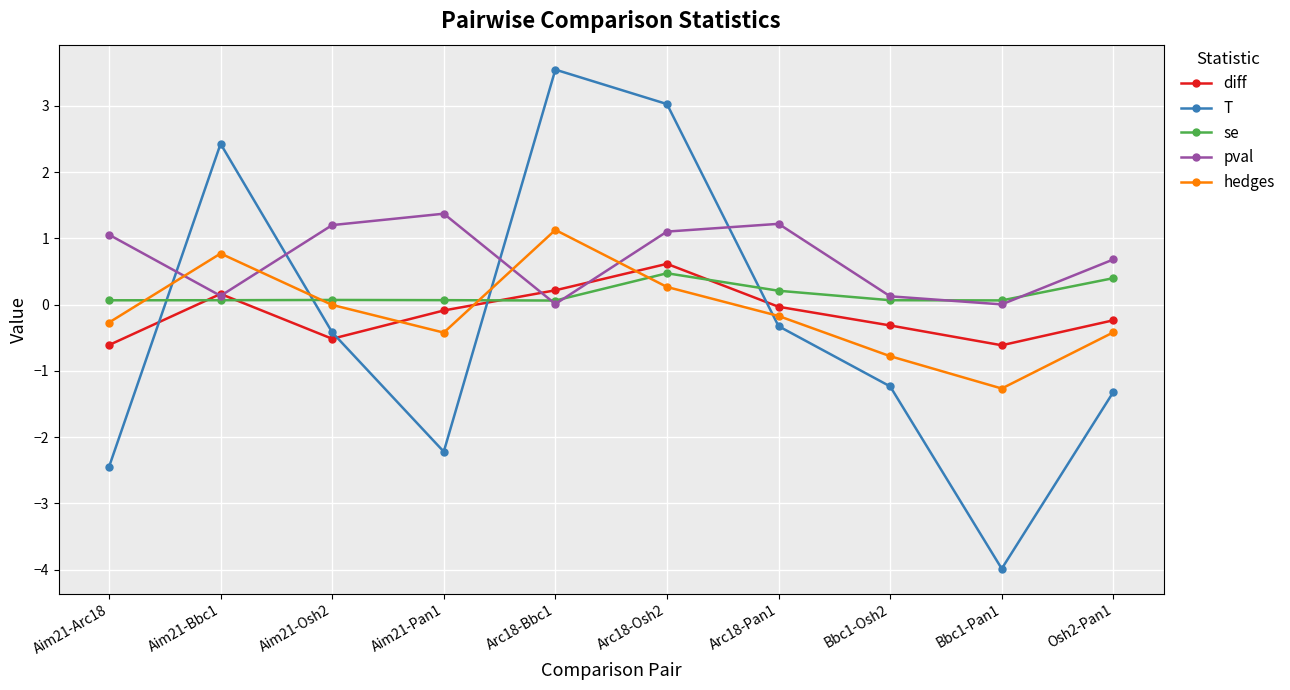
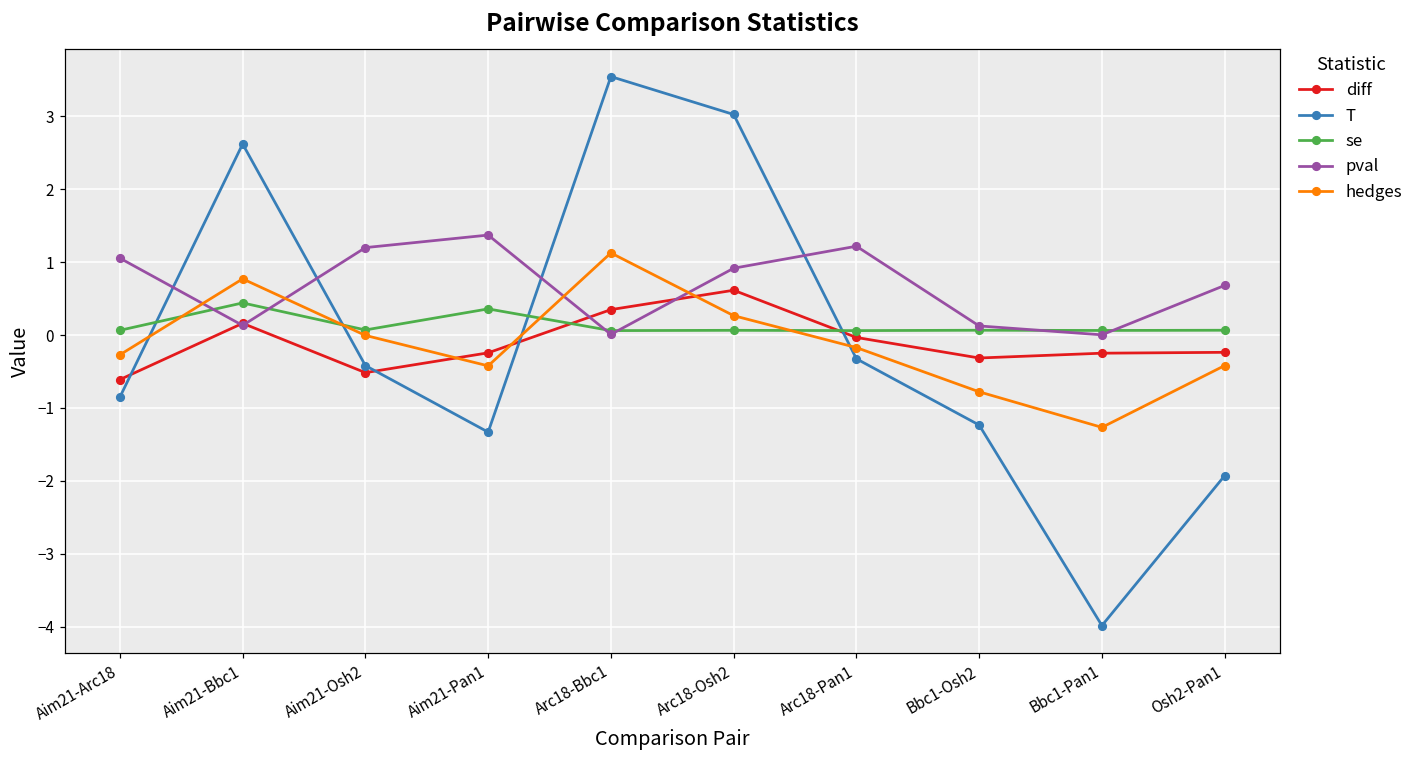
  {
    "diff": {
      "Aim21-Arc18": -0.6,
      "Aim21-Osh2": -0.5,
-     "Aim21-Pan1": -0.1,
-     "Arc18-Bbc1": 0.2,
+     "Aim21-Pan1": -0.2,
+     "Arc18-Bbc1": 0.3,
      "Arc18-Osh2": 0.6,
      "Arc18-Pan1": 0.0,
      "Bbc1-Osh2": -0.3,
-     "Bbc1-Pan1": -0.6,
+     "Bbc1-Pan1": -0.2,
      "Osh2-Pan1": -0.2
    },
    "T": {
-     "Aim21-Arc18": -2.5,
-     "Aim21-Bbc1": 2.4,
+     "Aim21-Arc18": -0.9,
+     "Aim21-Bbc1": 2.6,
      "Aim21-Osh2": -0.4,
-     "Aim21-Pan1": -2.2,
+     "Aim21-Pan1": -1.3,
      "Arc18-Bbc1": 3.5,
      "Arc18-Osh2": 3.0,
      "Arc18-Pan1": -0.3,
      "Bbc1-Osh2": -1.2,
      "Bbc1-Pan1": -4.0,
-     "Osh2-Pan1": -1.3
+     "Osh2-Pan1": -1.9
    },
    "se": {
      "Aim21-Arc18": 0.1,
-     "Aim21-Bbc1": 0.1,
+     "Aim21-Bbc1": 0.4,
      "Aim21-Osh2": 0.1,
-     "Aim21-Pan1": 0.1,
+     "Aim21-Pan1": 0.4,
      "Arc18-Bbc1": 0.1,
-     "Arc18-Osh2": 0.5,
-     "Arc18-Pan1": 0.2,
+     "Arc18-Osh2": 0.1,
+     "Arc18-Pan1": 0.1,
      "Bbc1-Osh2": 0.1,
      "Bbc1-Pan1": 0.1,
-     "Osh2-Pan1": 0.4
+     "Osh2-Pan1": 0.1
    },
    "pval": {
      "Aim21-Arc18": 1.1,
      "Aim21-Osh2": 1.2,
      "Aim21-Pan1": 1.4,
      "Arc18-Bbc1": 0.0,
-     "Arc18-Osh2": 1.1,
+     "Arc18-Osh2": 0.9,
      "Arc18-Pan1": 1.2,
      "Bbc1-Osh2": 0.1,
      "Bbc1-Pan1": 0.0,
      "Osh2-Pan1": 0.7
    },
    "hedges": {
      "Aim21-Arc18": -0.3,
      "Aim21-Bbc1": 0.8,
      "Aim21-Osh2": 0.0,
      "Aim21-Pan1": -0.4,
      "Arc18-Bbc1": 1.1,
      "Arc18-Osh2": 0.3,
      "Arc18-Pan1": -0.2,
      "Bbc1-Osh2": -0.8,
      "Bbc1-Pan1": -1.3,
      "Osh2-Pan1": -0.4
    }
  }
